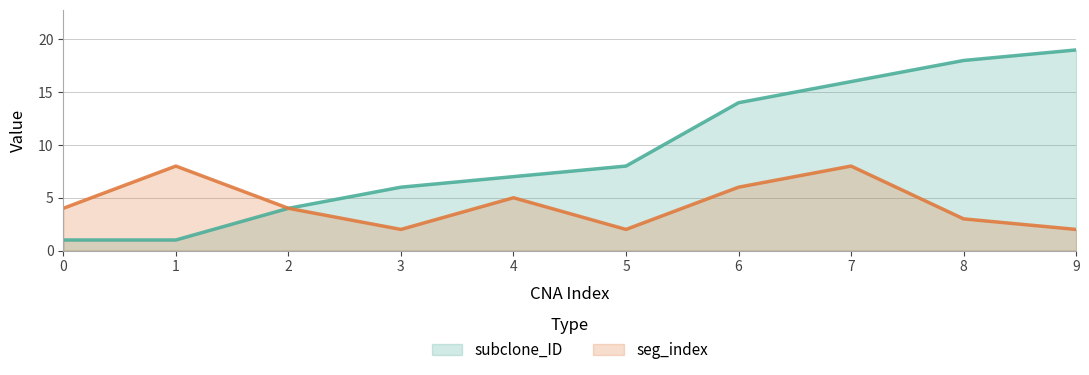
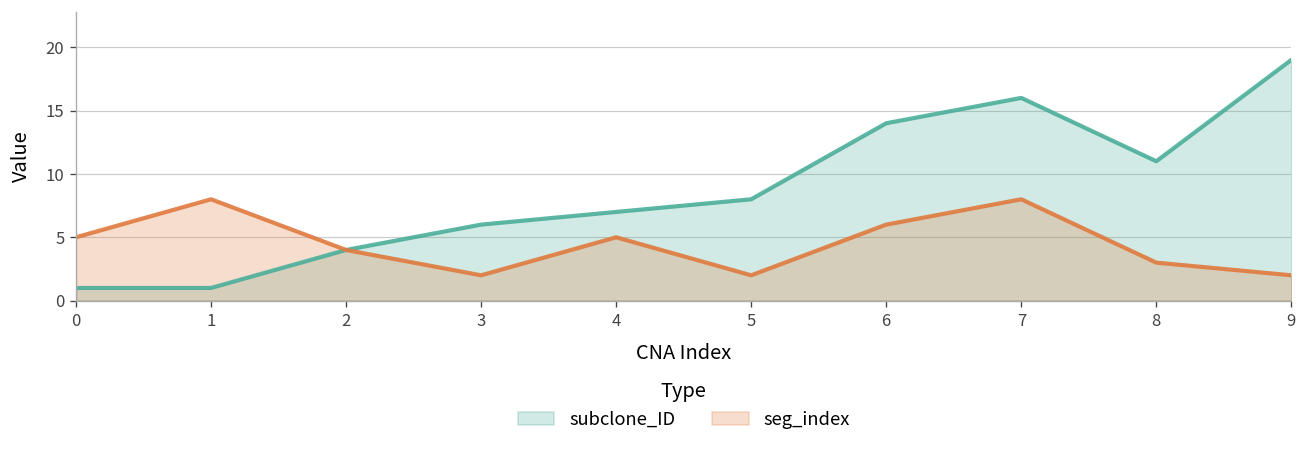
  {
    "subclone_ID": {
      "0": 1,
      "1": 1,
      "3": 6,
      "4": 7,
      "5": 8,
      "6": 14,
      "7": 16,
-     "8": 18,
+     "8": 11,
      "9": 19
    },
    "seg_index": {
-     "0": 4,
+     "0": 5,
      "1": 8,
      "3": 2,
      "4": 5,
      "5": 2,
      "6": 6,
      "7": 8,
      "8": 3,
      "9": 2
    }
  }
